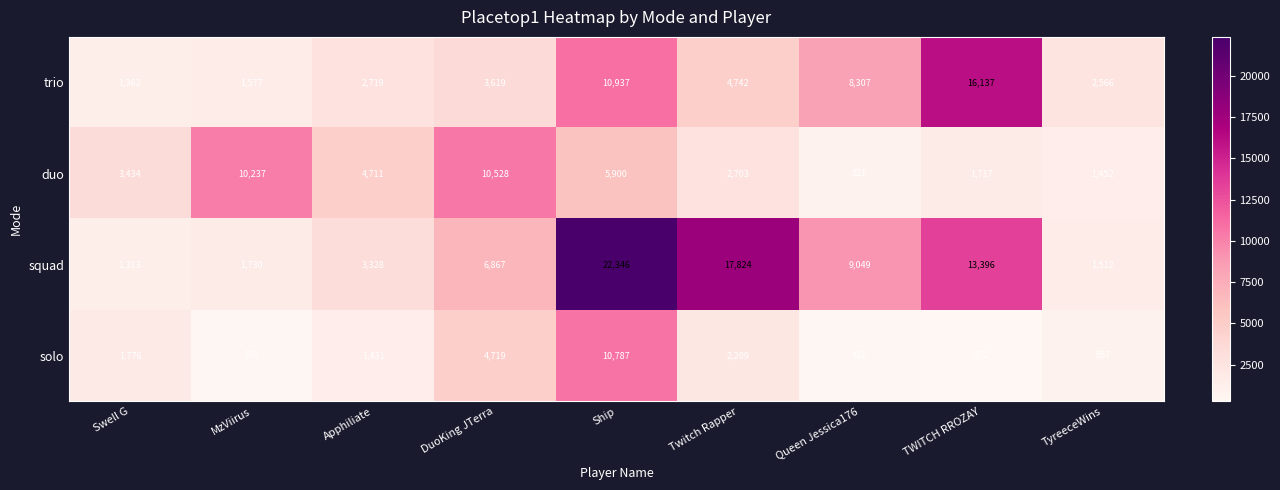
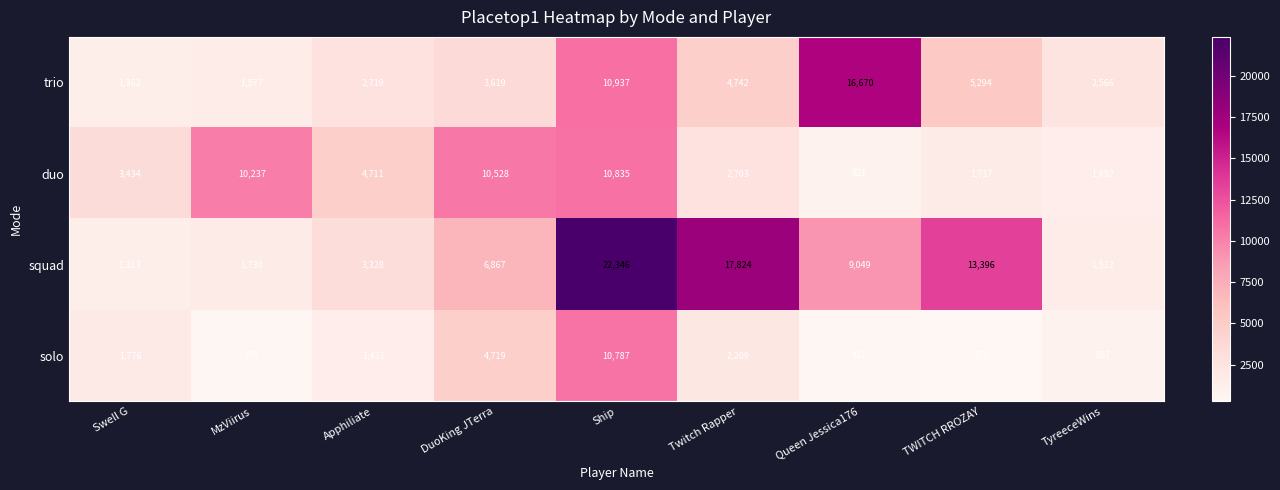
  {
    "trio": {
      "Ship": "10,937",
      "Twitch Rapper": "4,742",
-     "Queen Jessica176": "8,307",
-     "TWITCH RROZAY": "16,137"
+     "Queen Jessica176": "16,670",
+     "TWITCH RROZAY": "5,294"
    },
    "duo": {
      "MzViirus": "10,237",
      "Apphiliate": "4,711",
      "DuoKing JTerra": "10,528",
-     "Ship": "5,900"
+     "Ship": "10,835"
    },
    "squad": {
      "DuoKing JTerra": "6,867",
      "Ship": "22,346",
      "Twitch Rapper": "17,824",
      "Queen Jessica176": "9,049",
      "TWITCH RROZAY": "13,396"
    },
    "solo": {
      "DuoKing JTerra": "4,719",
      "Ship": "10,787"
    }
  }
